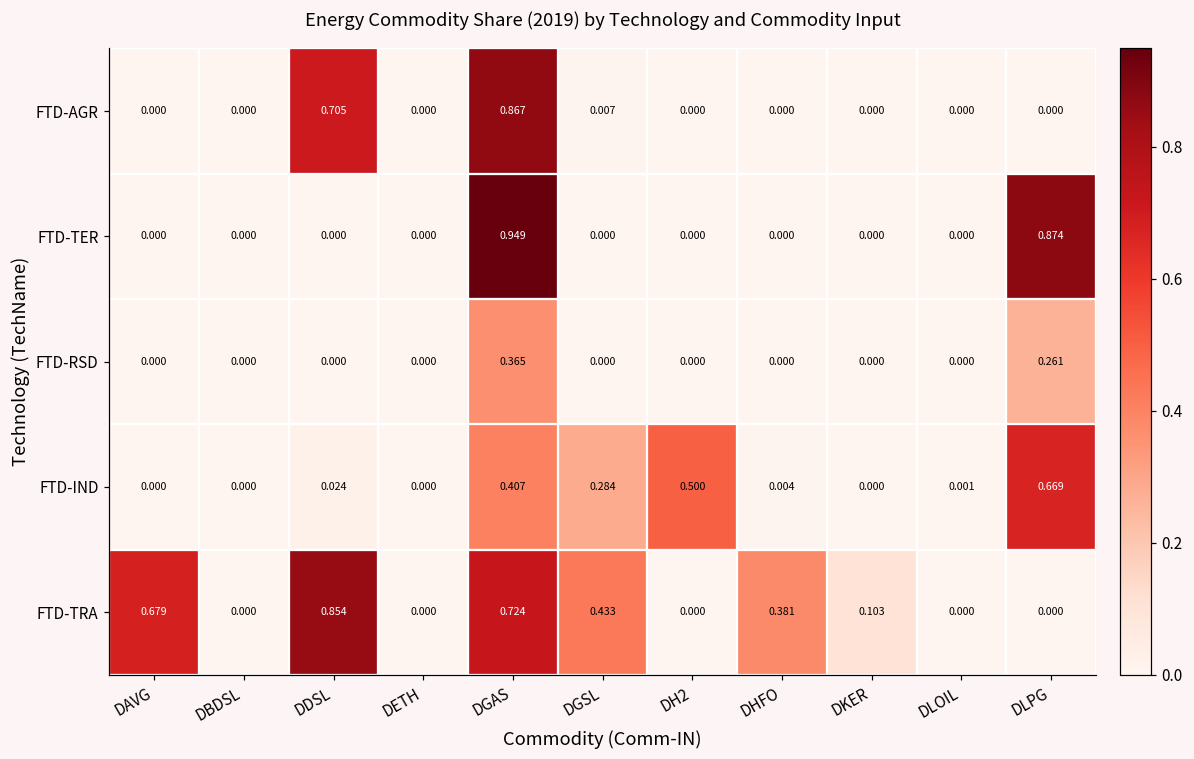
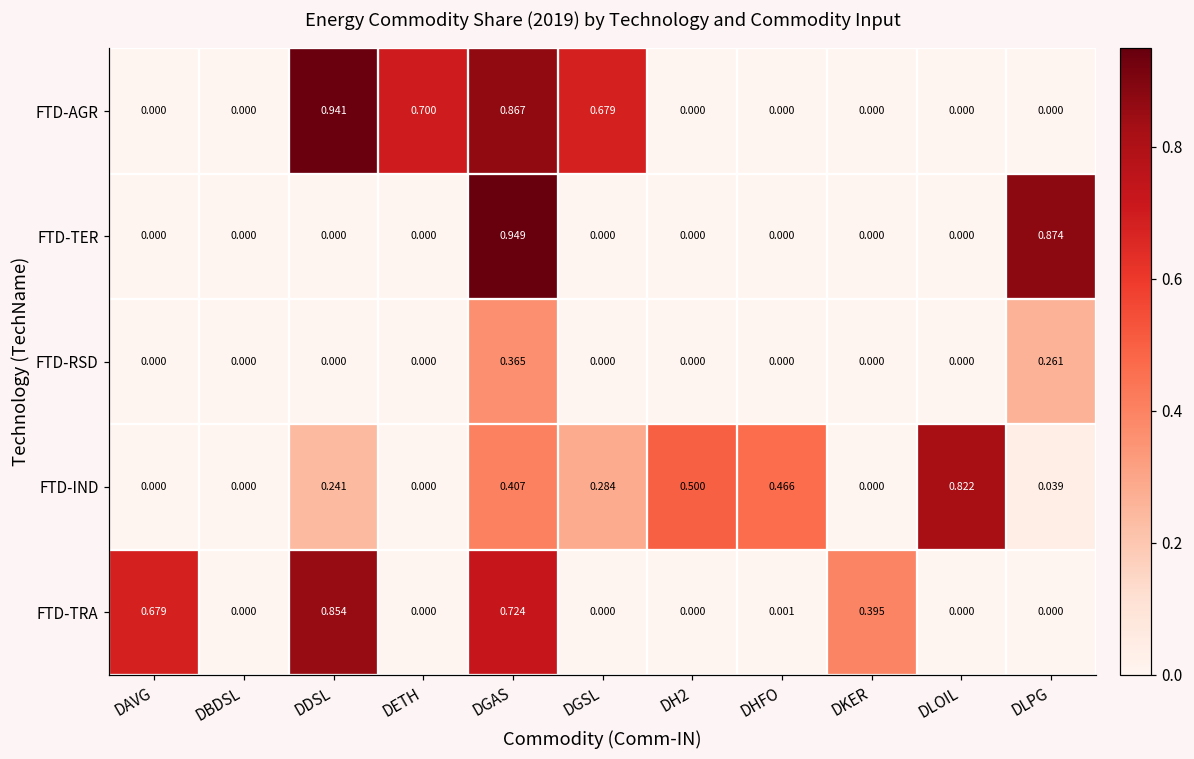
  {
    "FTD-AGR": {
      "DAVG": 0.000,
      "DBDSL": 0.000,
-     "DDSL": 0.705,
-     "DETH": 0.000,
+     "DDSL": 0.941,
+     "DETH": 0.700,
      "DGAS": 0.867,
-     "DGSL": 0.007,
+     "DGSL": 0.679,
      "DH2": 0.000,
      "DHFO": 0.000,
      "DKER": 0.000,
      "DLOIL": 0.000,
      "DLPG": 0.000
    },
    "FTD-TER": {
      "DAVG": 0.000,
      "DBDSL": 0.000,
      "DDSL": 0.000,
      "DETH": 0.000,
      "DGAS": 0.949,
      "DGSL": 0.000,
      "DH2": 0.000,
      "DHFO": 0.000,
      "DKER": 0.000,
      "DLOIL": 0.000,
      "DLPG": 0.874
    },
    "FTD-RSD": {
      "DAVG": 0.000,
      "DBDSL": 0.000,
      "DDSL": 0.000,
      "DETH": 0.000,
      "DGAS": 0.365,
      "DGSL": 0.000,
      "DH2": 0.000,
      "DHFO": 0.000,
      "DKER": 0.000,
      "DLOIL": 0.000,
      "DLPG": 0.261
    },
    "FTD-IND": {
      "DAVG": 0.000,
      "DBDSL": 0.000,
-     "DDSL": 0.024,
+     "DDSL": 0.241,
      "DETH": 0.000,
      "DGAS": 0.407,
      "DGSL": 0.284,
      "DH2": 0.500,
-     "DHFO": 0.004,
+     "DHFO": 0.466,
      "DKER": 0.000,
-     "DLOIL": 0.001,
-     "DLPG": 0.669
+     "DLOIL": 0.822,
+     "DLPG": 0.039
    },
    "FTD-TRA": {
      "DAVG": 0.679,
      "DBDSL": 0.000,
      "DDSL": 0.854,
      "DETH": 0.000,
      "DGAS": 0.724,
-     "DGSL": 0.433,
+     "DGSL": 0.000,
      "DH2": 0.000,
-     "DHFO": 0.381,
-     "DKER": 0.103,
+     "DHFO": 0.001,
+     "DKER": 0.395,
      "DLOIL": 0.000,
      "DLPG": 0.000
    }
  }
